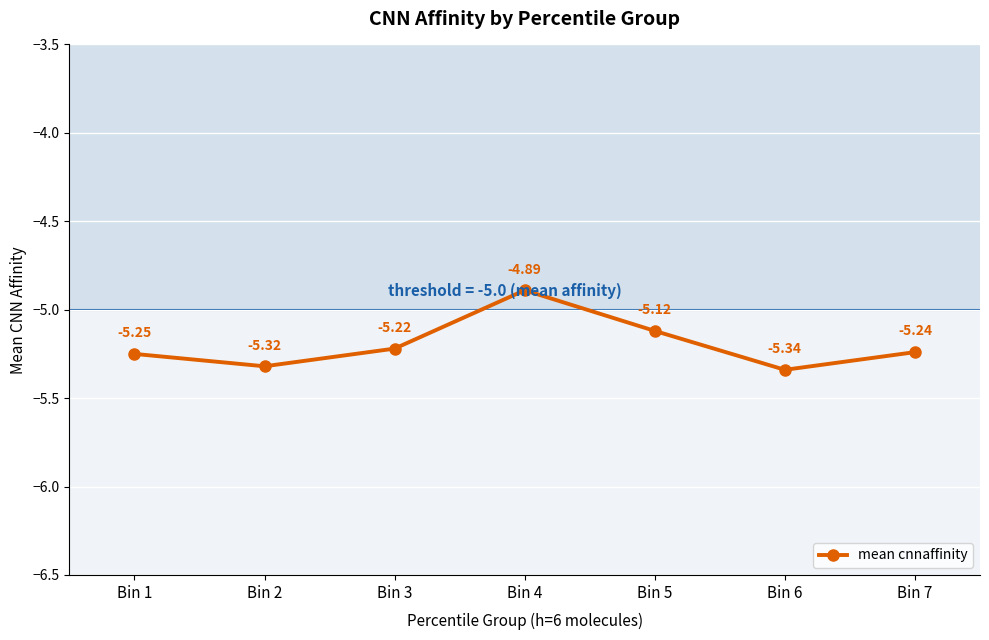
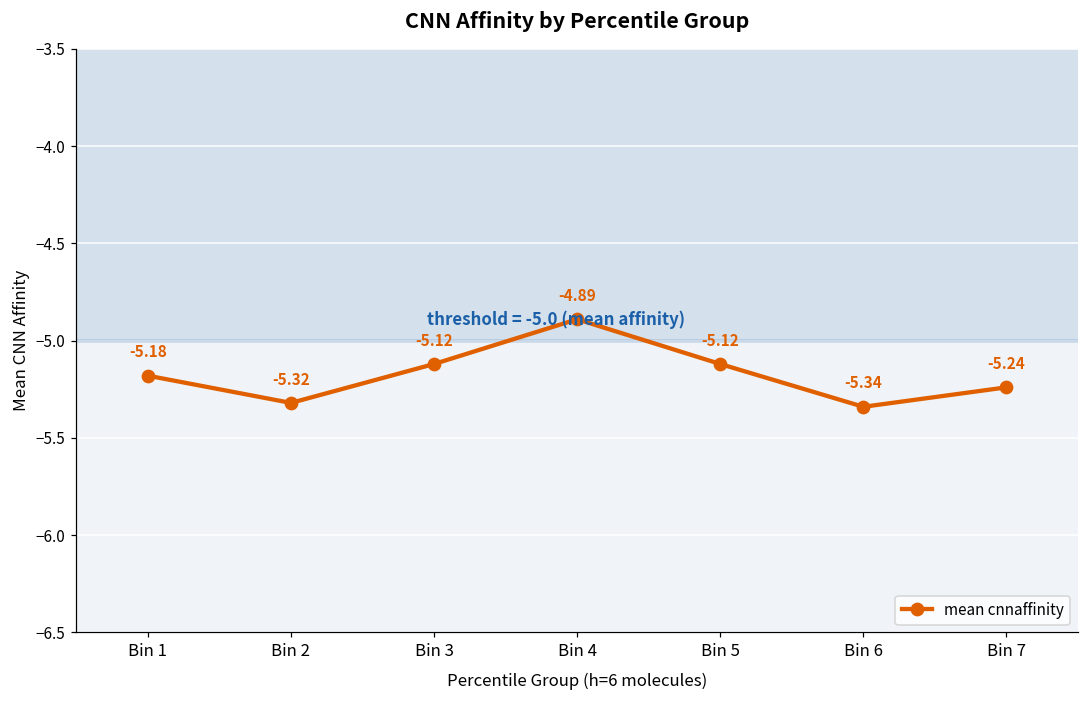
  {
-   "Bin 1": -5.25,
+   "Bin 1": -5.18,
    "Bin 2": -5.32,
-   "Bin 3": -5.22,
+   "Bin 3": -5.12,
    "Bin 4": -4.89,
    "Bin 5": -5.12,
    "Bin 6": -5.34,
    "Bin 7": -5.24
  }
